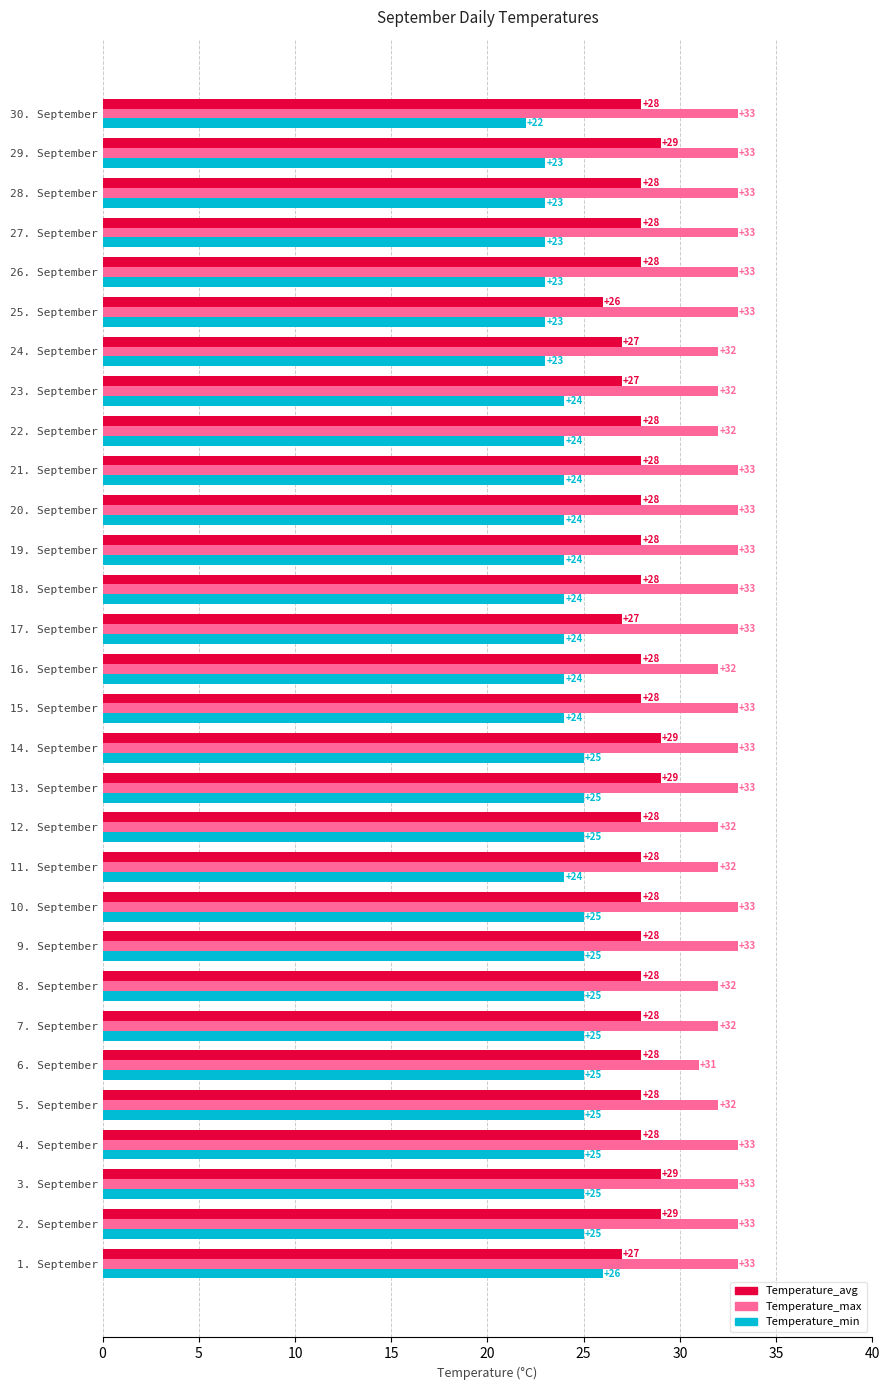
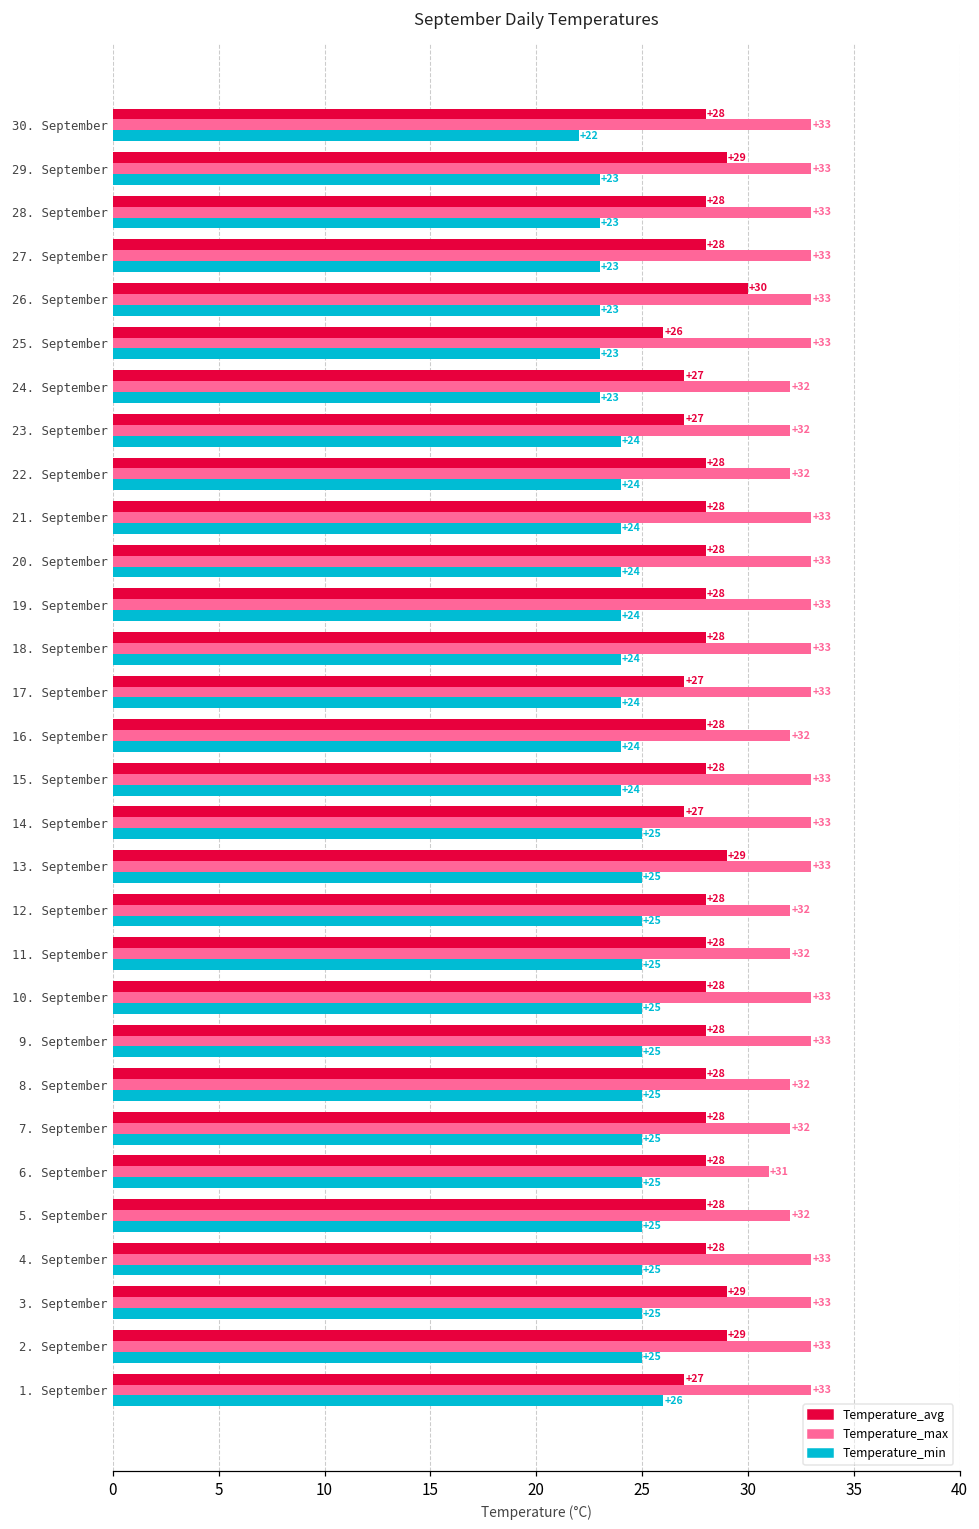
  {
    "Temperature_avg": {
      "30. September": "+28",
      "29. September": "+29",
      "28. September": "+28",
      "27. September": "+28",
-     "26. September": "+28",
+     "26. September": "+30",
      "25. September": "+26",
      "24. September": "+27",
      "23. September": "+27",
      "22. September": "+28",
      "21. September": "+28",
      "20. September": "+28",
      "19. September": "+28",
      "18. September": "+28",
      "17. September": "+27",
      "16. September": "+28",
      "15. September": "+28",
-     "14. September": "+29",
+     "14. September": "+27",
      "13. September": "+29",
      "12. September": "+28",
      "11. September": "+28",
      "10. September": "+28",
      "9. September": "+28",
      "8. September": "+28",
      "7. September": "+28",
      "6. September": "+28",
      "5. September": "+28",
      "4. September": "+28",
      "3. September": "+29",
      "2. September": "+29",
      "1. September": "+27"
    },
    "Temperature_max": {
      "30. September": "+33",
      "29. September": "+33",
      "28. September": "+33",
      "27. September": "+33",
      "26. September": "+33",
      "25. September": "+33",
      "24. September": "+32",
      "23. September": "+32",
      "22. September": "+32",
      "21. September": "+33",
      "20. September": "+33",
      "19. September": "+33",
      "18. September": "+33",
      "17. September": "+33",
      "16. September": "+32",
      "15. September": "+33",
      "14. September": "+33",
      "13. September": "+33",
      "12. September": "+32",
      "11. September": "+32",
      "10. September": "+33",
      "9. September": "+33",
      "8. September": "+32",
      "7. September": "+32",
      "6. September": "+31",
      "5. September": "+32",
      "4. September": "+33",
      "3. September": "+33",
      "2. September": "+33",
      "1. September": "+33"
    },
    "Temperature_min": {
      "30. September": "+22",
      "29. September": "+23",
      "28. September": "+23",
      "27. September": "+23",
      "26. September": "+23",
      "25. September": "+23",
      "24. September": "+23",
      "23. September": "+24",
      "22. September": "+24",
      "21. September": "+24",
      "20. September": "+24",
      "19. September": "+24",
      "18. September": "+24",
      "17. September": "+24",
      "16. September": "+24",
      "15. September": "+24",
      "14. September": "+25",
      "13. September": "+25",
      "12. September": "+25",
-     "11. September": "+24",
+     "11. September": "+25",
      "10. September": "+25",
      "9. September": "+25",
      "8. September": "+25",
      "7. September": "+25",
      "6. September": "+25",
      "5. September": "+25",
      "4. September": "+25",
      "3. September": "+25",
      "2. September": "+25",
      "1. September": "+26"
    }
  }
